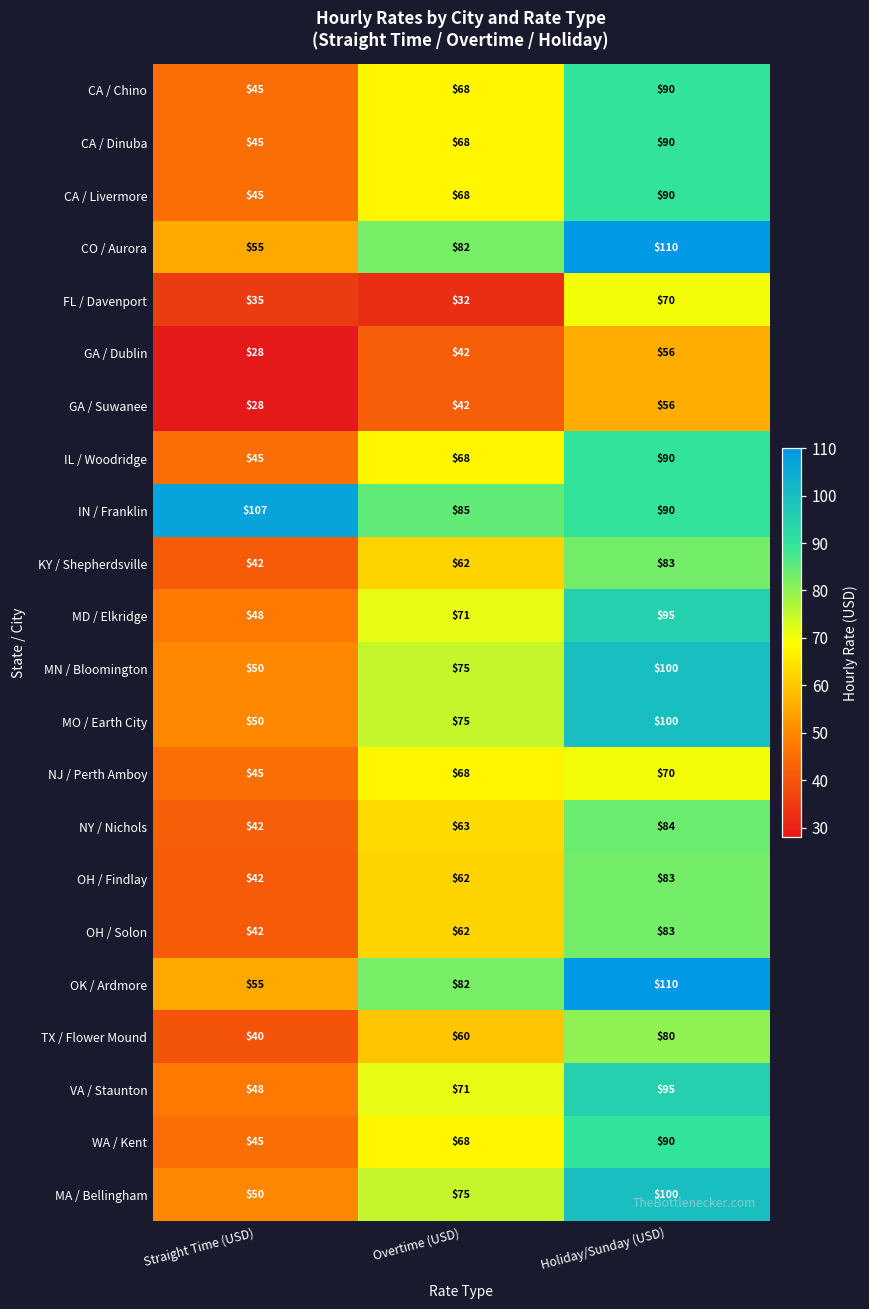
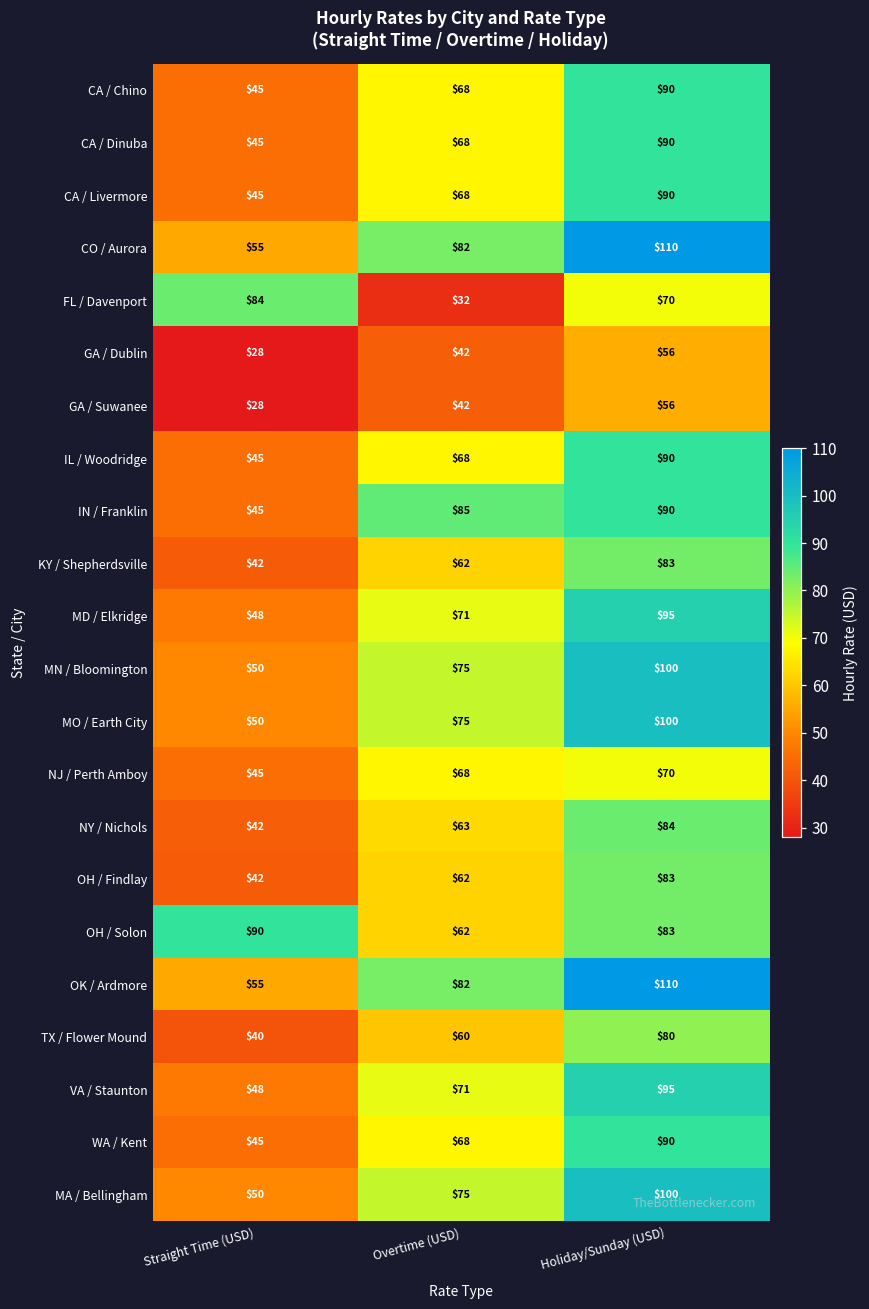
  {
    "CA / Chino": {
      "Straight Time (USD)": "$45",
      "Overtime (USD)": "$68",
      "Holiday/Sunday (USD)": "$90"
    },
    "CA / Dinuba": {
      "Straight Time (USD)": "$45",
      "Overtime (USD)": "$68",
      "Holiday/Sunday (USD)": "$90"
    },
    "CA / Livermore": {
      "Straight Time (USD)": "$45",
      "Overtime (USD)": "$68",
      "Holiday/Sunday (USD)": "$90"
    },
    "CO / Aurora": {
      "Straight Time (USD)": "$55",
      "Overtime (USD)": "$82",
      "Holiday/Sunday (USD)": "$110"
    },
    "FL / Davenport": {
-     "Straight Time (USD)": "$35",
+     "Straight Time (USD)": "$84",
      "Overtime (USD)": "$32",
      "Holiday/Sunday (USD)": "$70"
    },
    "GA / Dublin": {
      "Straight Time (USD)": "$28",
      "Overtime (USD)": "$42",
      "Holiday/Sunday (USD)": "$56"
    },
    "GA / Suwanee": {
      "Straight Time (USD)": "$28",
      "Overtime (USD)": "$42",
      "Holiday/Sunday (USD)": "$56"
    },
    "IL / Woodridge": {
      "Straight Time (USD)": "$45",
      "Overtime (USD)": "$68",
      "Holiday/Sunday (USD)": "$90"
    },
    "IN / Franklin": {
-     "Straight Time (USD)": "$107",
+     "Straight Time (USD)": "$45",
      "Overtime (USD)": "$85",
      "Holiday/Sunday (USD)": "$90"
    },
    "KY / Shepherdsville": {
      "Straight Time (USD)": "$42",
      "Overtime (USD)": "$62",
      "Holiday/Sunday (USD)": "$83"
    },
    "MD / Elkridge": {
      "Straight Time (USD)": "$48",
      "Overtime (USD)": "$71",
      "Holiday/Sunday (USD)": "$95"
    },
    "MN / Bloomington": {
      "Straight Time (USD)": "$50",
      "Overtime (USD)": "$75",
      "Holiday/Sunday (USD)": "$100"
    },
    "MO / Earth City": {
      "Straight Time (USD)": "$50",
      "Overtime (USD)": "$75",
      "Holiday/Sunday (USD)": "$100"
    },
    "NJ / Perth Amboy": {
      "Straight Time (USD)": "$45",
      "Overtime (USD)": "$68",
      "Holiday/Sunday (USD)": "$70"
    },
    "NY / Nichols": {
      "Straight Time (USD)": "$42",
      "Overtime (USD)": "$63",
      "Holiday/Sunday (USD)": "$84"
    },
    "OH / Findlay": {
      "Straight Time (USD)": "$42",
      "Overtime (USD)": "$62",
      "Holiday/Sunday (USD)": "$83"
    },
    "OH / Solon": {
-     "Straight Time (USD)": "$42",
+     "Straight Time (USD)": "$90",
      "Overtime (USD)": "$62",
      "Holiday/Sunday (USD)": "$83"
    },
    "OK / Ardmore": {
      "Straight Time (USD)": "$55",
      "Overtime (USD)": "$82",
      "Holiday/Sunday (USD)": "$110"
    },
    "TX / Flower Mound": {
      "Straight Time (USD)": "$40",
      "Overtime (USD)": "$60",
      "Holiday/Sunday (USD)": "$80"
    },
    "VA / Staunton": {
      "Straight Time (USD)": "$48",
      "Overtime (USD)": "$71",
      "Holiday/Sunday (USD)": "$95"
    },
    "WA / Kent": {
      "Straight Time (USD)": "$45",
      "Overtime (USD)": "$68",
      "Holiday/Sunday (USD)": "$90"
    },
    "MA / Bellingham": {
      "Straight Time (USD)": "$50",
      "Overtime (USD)": "$75"
    }
  }
